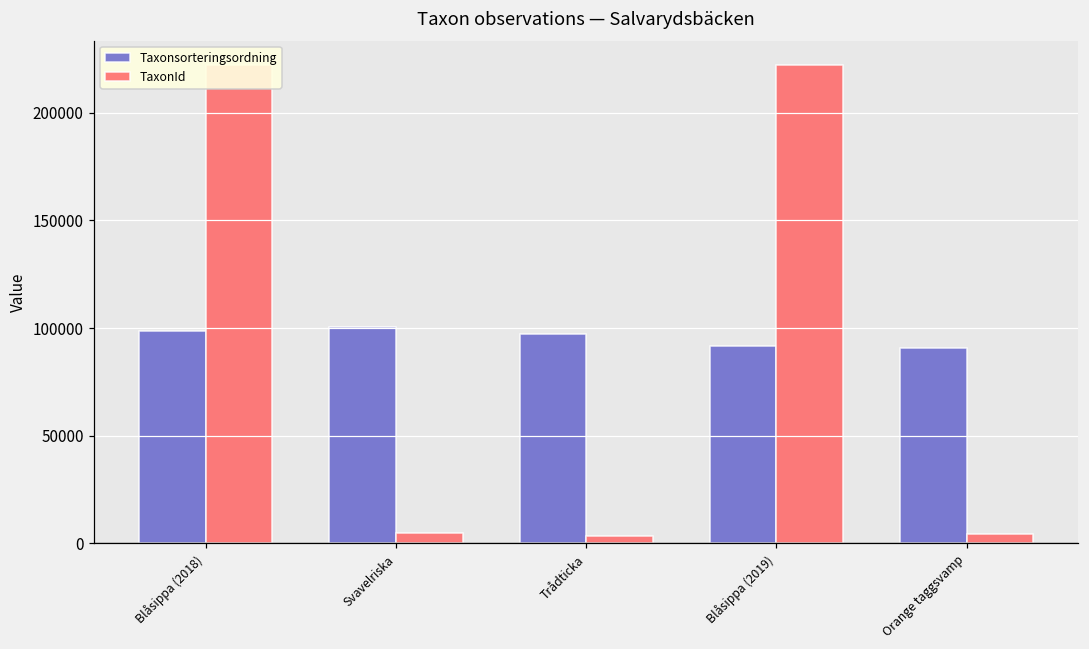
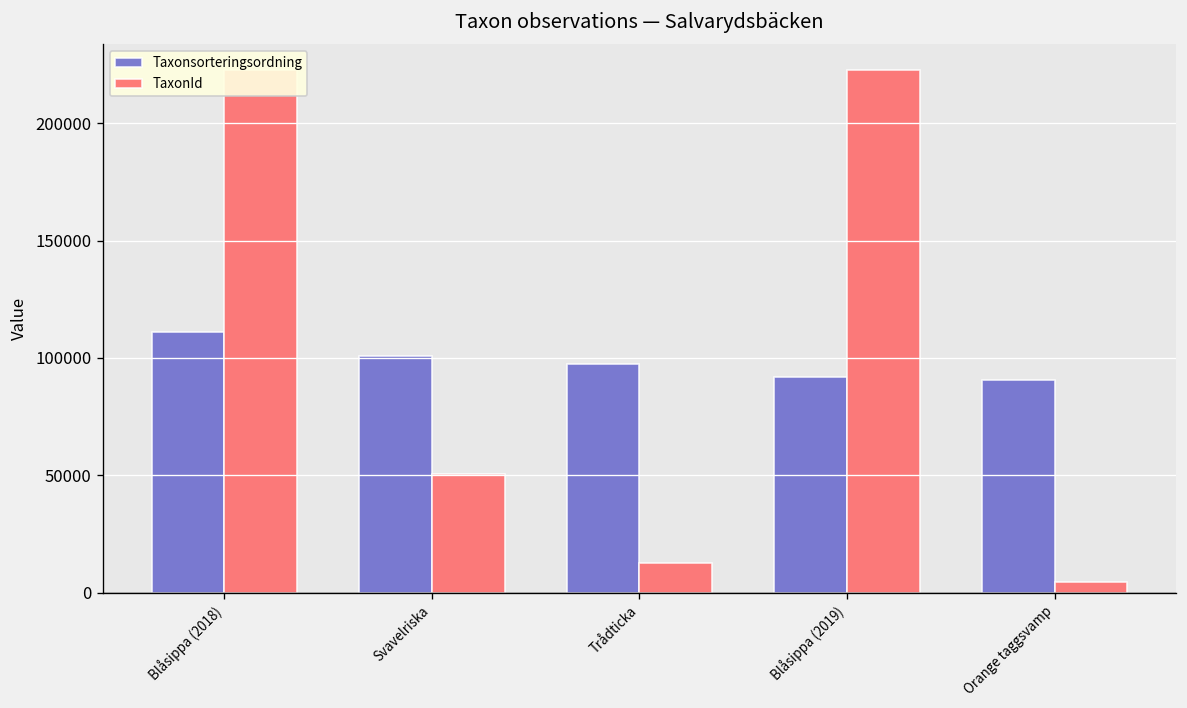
  {
    "Taxonsorteringsordning": {
-     "Blåsippa (2018)": 99000,
+     "Blåsippa (2018)": 111000,
      "Svavelriska": 101000,
      "Trådticka": 97000,
      "Blåsippa (2019)": 92000,
      "Orange taggsvamp": 91000
    },
    "TaxonId": {
-     "Svavelriska": 5000,
-     "Trådticka": 3000,
+     "Svavelriska": 51000,
+     "Trådticka": 12000,
      "Blåsippa (2019)": 222000,
      "Orange taggsvamp": 4000
    }
  }
